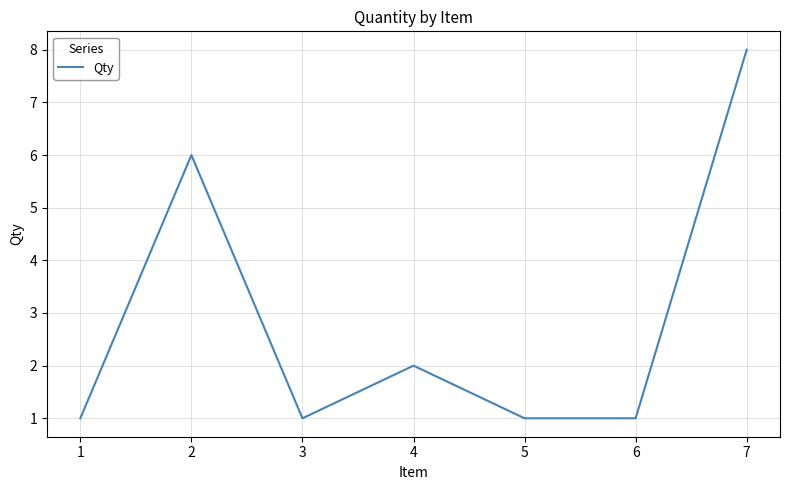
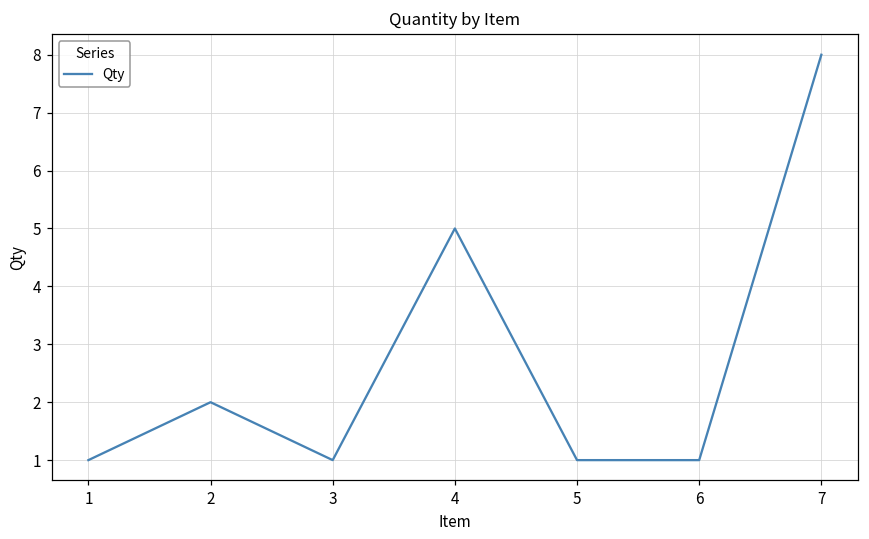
  {
    "1": 1,
-   "2": 6,
+   "2": 2,
    "3": 1,
-   "4": 2,
+   "4": 5,
    "5": 1,
    "6": 1,
    "7": 8
  }
